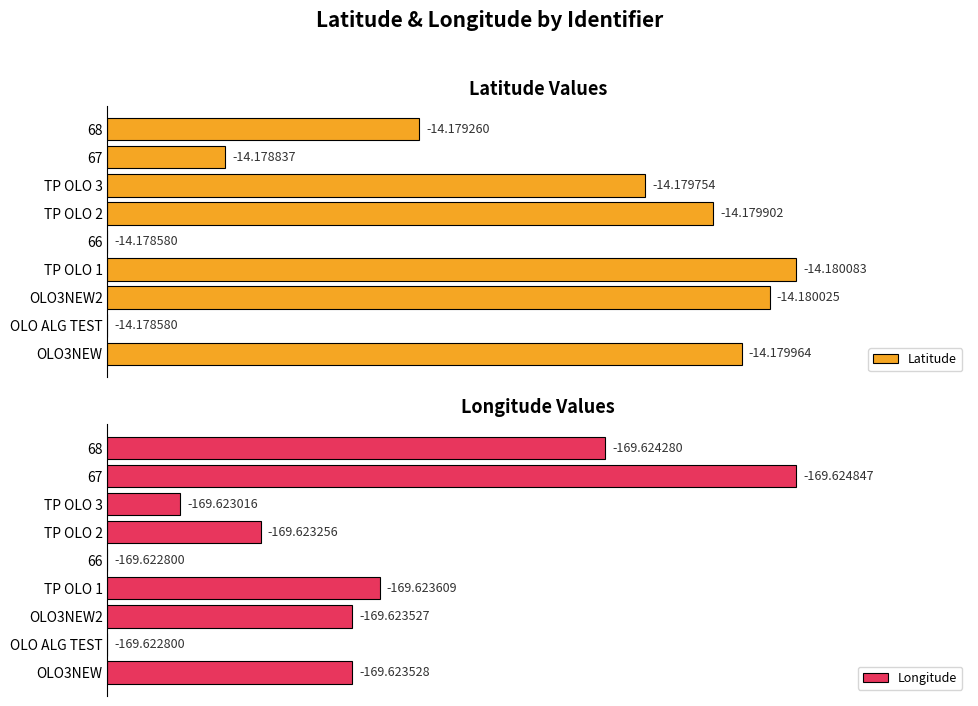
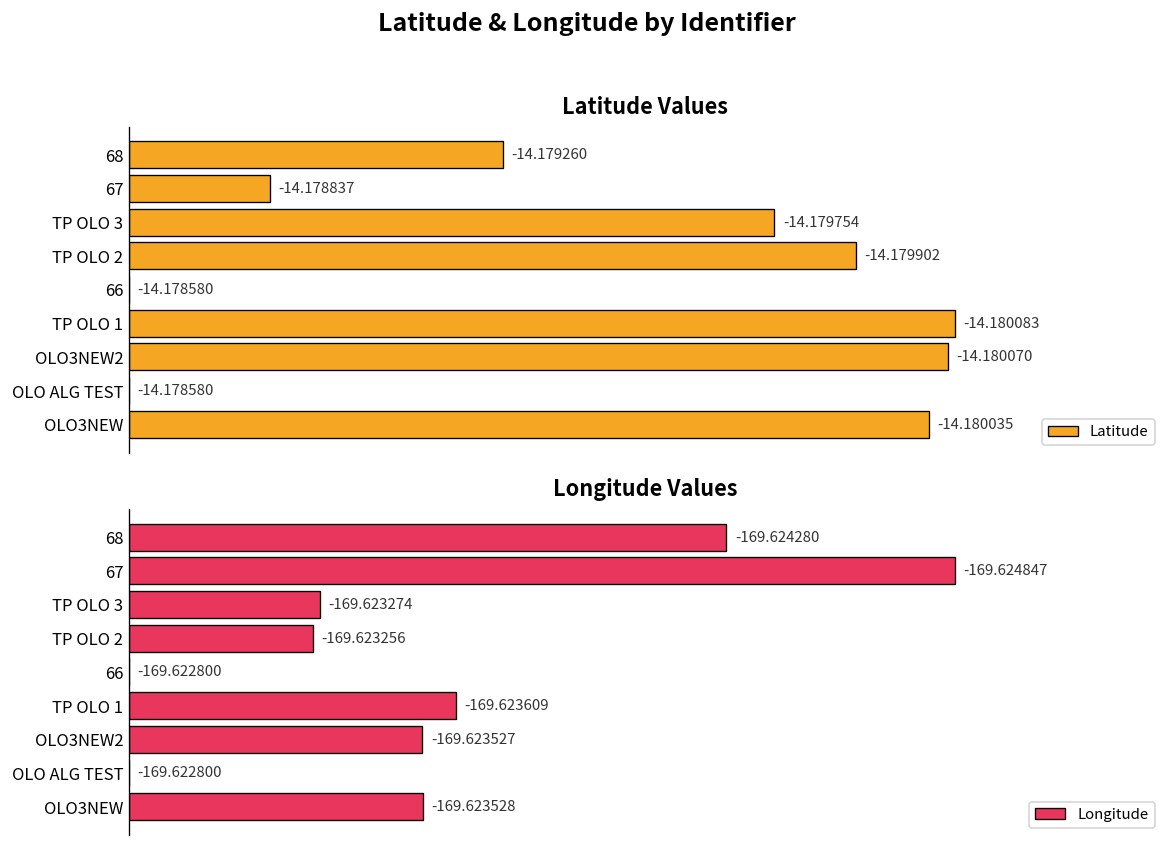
  {
    "Latitude Values": {
-     "OLO3NEW2": -14.180025,
-     "OLO3NEW": -14.179964
+     "OLO3NEW2": -14.180070,
+     "OLO3NEW": -14.180035
    },
    "Longitude Values": {
-     "TP OLO 3": -169.623016
+     "TP OLO 3": -169.623274
    }
  }
